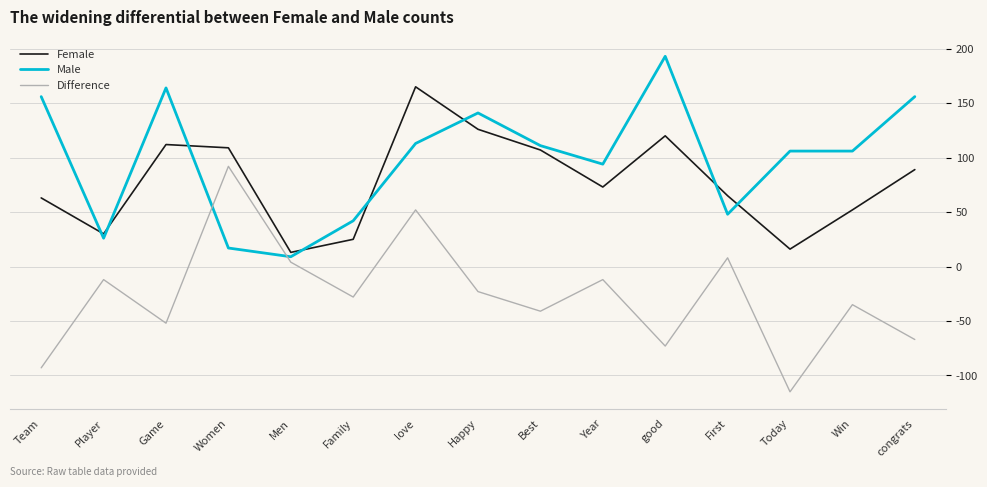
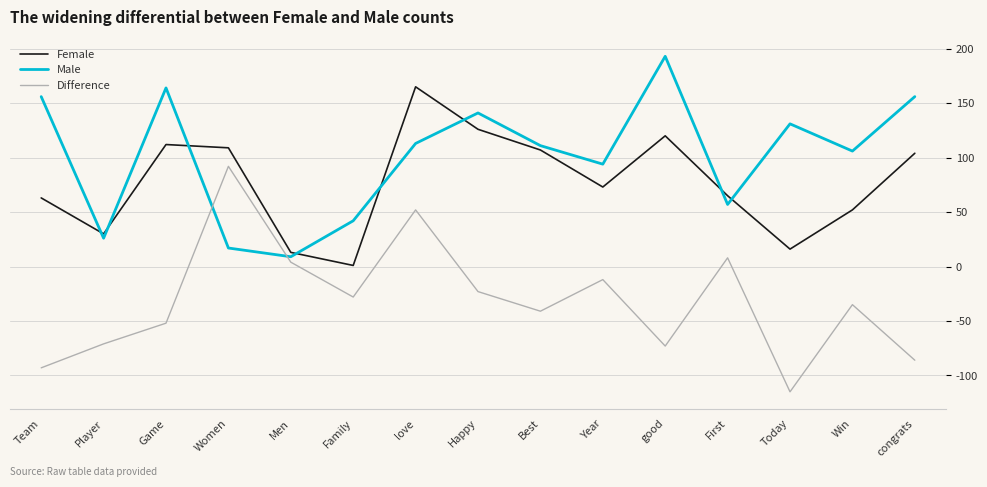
  {
    "Female": {
      "Team": 63,
      "Player": 30,
      "Game": 112,
      "Women": 109,
      "Men": 13,
-     "Family": 25,
+     "Family": 1,
      "love": 165,
      "Happy": 126,
      "Best": 107,
      "Year": 73,
      "good": 120,
      "First": 65,
      "Today": 16,
      "Win": 52,
-     "congrats": 89
+     "congrats": 104
    },
    "Male": {
      "Team": 156,
      "Player": 26,
      "Game": 164,
      "Women": 17,
      "Men": 9,
      "Family": 42,
      "love": 113,
      "Happy": 141,
      "Best": 111,
      "Year": 94,
      "good": 193,
-     "First": 48,
-     "Today": 106,
+     "First": 57,
+     "Today": 131,
      "Win": 106,
      "congrats": 156
    },
    "Difference": {
      "Team": -93,
-     "Player": -12,
+     "Player": -71,
      "Game": -52,
      "Women": 92,
      "Men": 4,
      "Family": -28,
      "love": 52,
      "Happy": -23,
      "Best": -41,
      "Year": -12,
      "good": -73,
      "First": 8,
      "Today": -115,
      "Win": -35,
-     "congrats": -67
+     "congrats": -86
    }
  }
